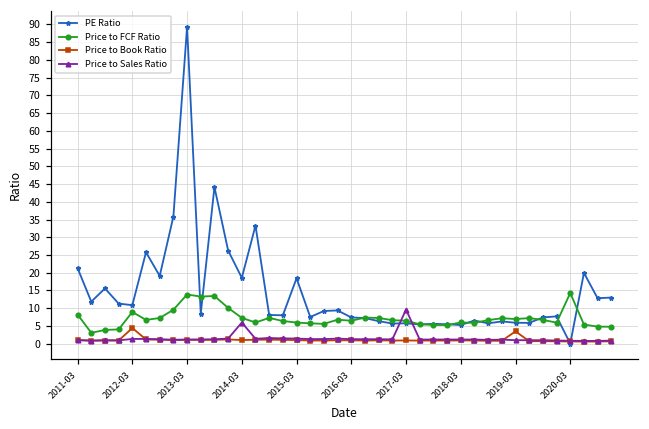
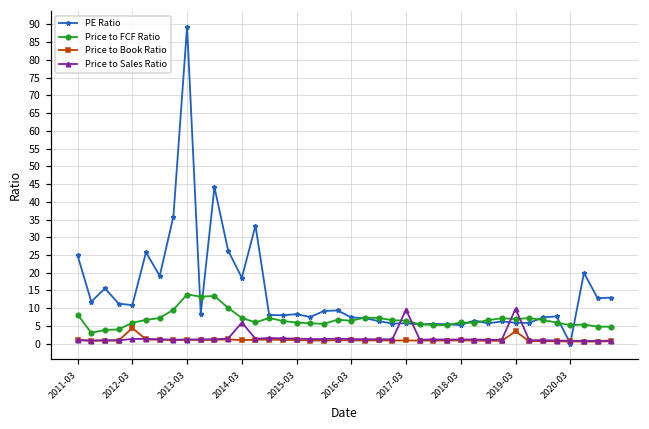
  {
    "PE Ratio": {
-     "2011-03": 21,
+     "2011-03": 25,
      "2012-03": 11,
      "2013-03": 89,
      "2014-03": 19,
-     "2015-03": 18,
+     "2015-03": 8,
      "2016-03": 7,
      "2019-03": 6
    },
    "Price to FCF Ratio": {
      "2011-03": 8,
-     "2012-03": 9,
+     "2012-03": 6,
      "2013-03": 14,
      "2014-03": 7,
      "2015-03": 6,
      "2016-03": 6,
      "2019-03": 7,
-     "2020-03": 14
+     "2020-03": 5
    },
    "Price to Book Ratio": {
      "2012-03": 4,
      "2014-03": 1,
      "2017-03": 1,
      "2019-03": 3
    },
    "Price to Sales Ratio": {
      "2012-03": 1,
      "2014-03": 6,
      "2017-03": 10,
-     "2019-03": 1
+     "2019-03": 10
    }
  }
